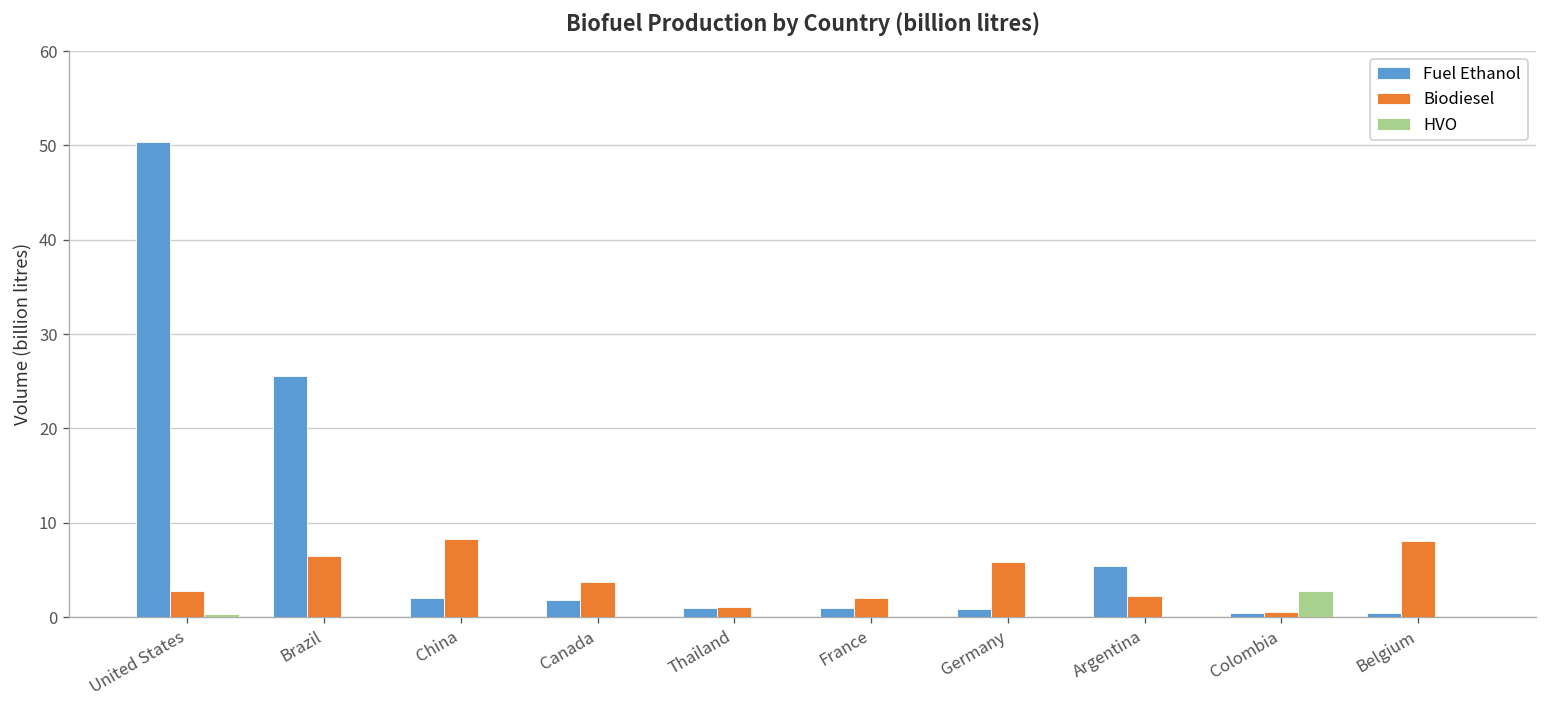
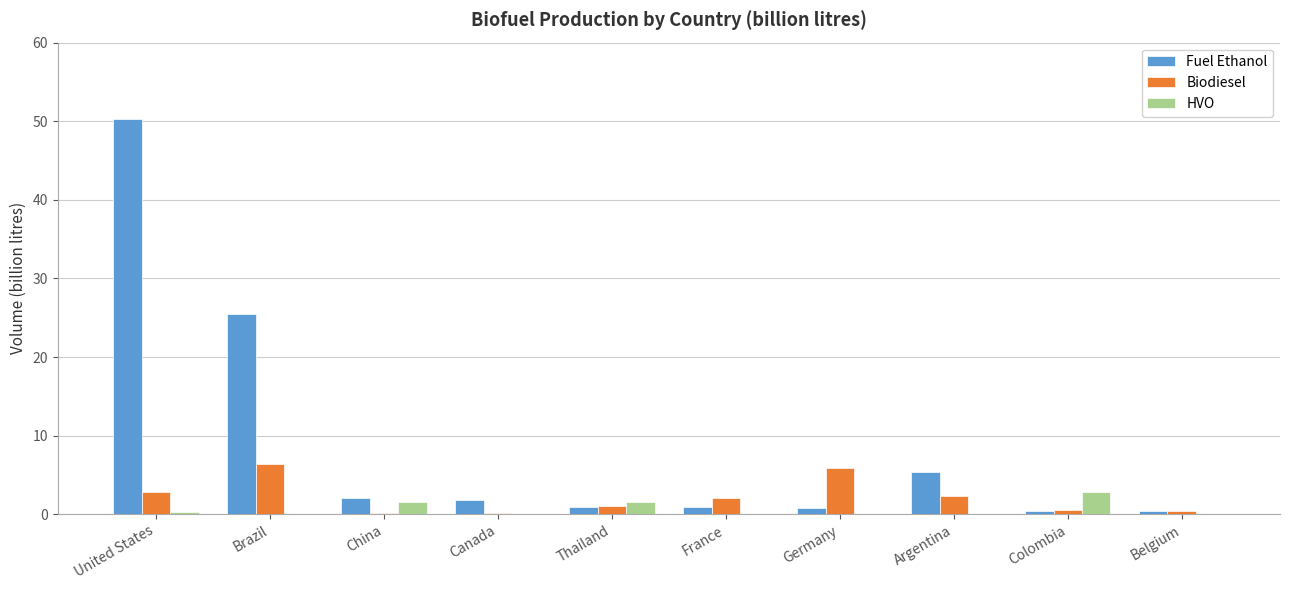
  {
    "Fuel Ethanol": {
      "United States": 50,
      "Brazil": 26,
      "China": 2,
      "Canada": 2,
      "Thailand": 1,
      "France": 1,
      "Germany": 1,
      "Argentina": 5,
      "Colombia": 0,
      "Belgium": 0
    },
    "Biodiesel": {
      "United States": 3,
      "Brazil": 6,
-     "China": 8,
-     "Canada": 4,
+     "China": 0,
+     "Canada": 0,
      "Thailand": 1,
      "France": 2,
      "Germany": 6,
      "Argentina": 2,
      "Colombia": 1,
-     "Belgium": 8
+     "Belgium": 0
    },
    "HVO": {
      "Brazil": 0,
-     "China": 0,
+     "China": 2,
      "Canada": 0,
-     "Thailand": 0,
+     "Thailand": 2,
      "France": 0,
      "Germany": 0,
      "Argentina": 0,
      "Colombia": 3,
      "Belgium": 0
    }
  }
